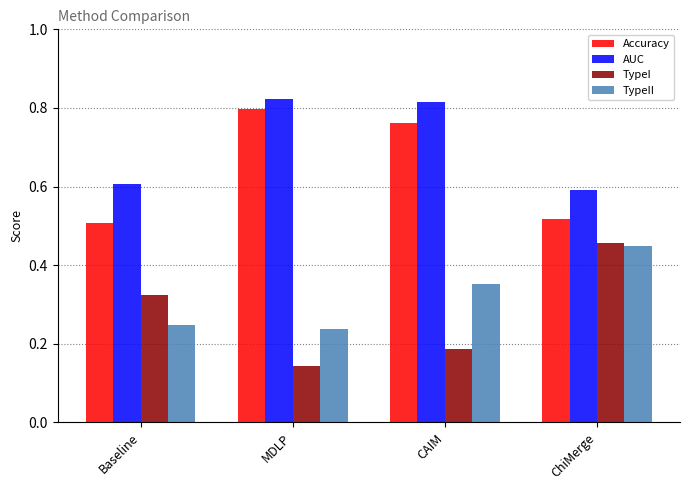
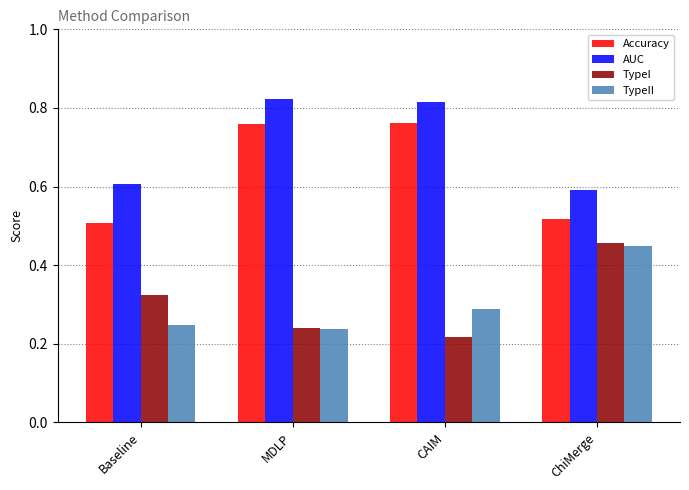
  {
    "Accuracy": {
      "Baseline": 0.51,
-     "MDLP": 0.80,
+     "MDLP": 0.76,
      "CAIM": 0.76,
      "ChiMerge": 0.52
    },
    "AUC": {
      "Baseline": 0.61,
      "MDLP": 0.82,
      "CAIM": 0.82,
      "ChiMerge": 0.59
    },
    "TypeI": {
      "Baseline": 0.32,
-     "MDLP": 0.14,
-     "CAIM": 0.19,
+     "MDLP": 0.24,
+     "CAIM": 0.22,
      "ChiMerge": 0.46
    },
    "TypeII": {
      "Baseline": 0.25,
      "MDLP": 0.24,
-     "CAIM": 0.35,
+     "CAIM": 0.29,
      "ChiMerge": 0.45
    }
  }
